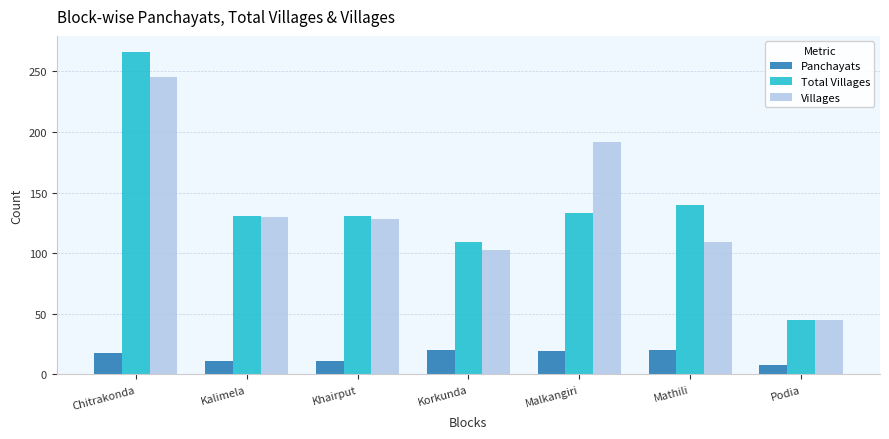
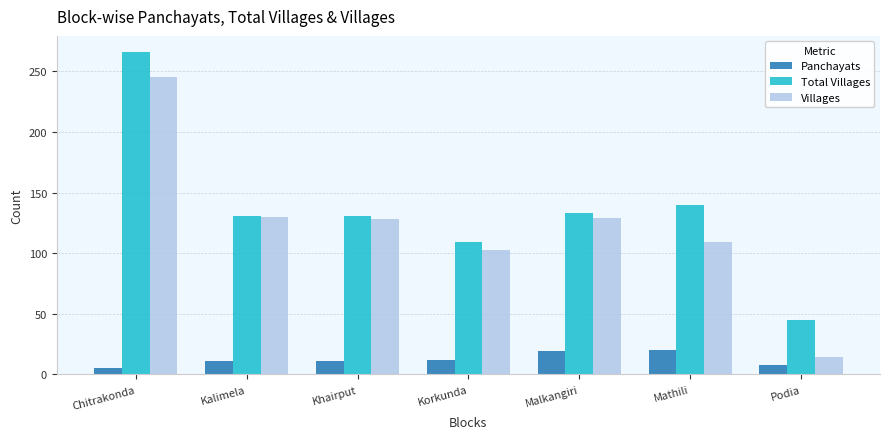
  {
    "Panchayats": {
-     "Chitrakonda": 18,
+     "Chitrakonda": 5,
      "Kalimela": 11,
      "Khairput": 11,
-     "Korkunda": 20,
+     "Korkunda": 12,
      "Malkangiri": 19,
      "Mathili": 20,
      "Podia": 8
    },
    "Total Villages": {
      "Chitrakonda": 266,
      "Kalimela": 131,
      "Khairput": 131,
      "Korkunda": 109,
      "Malkangiri": 133,
      "Mathili": 140,
      "Podia": 45
    },
    "Villages": {
      "Chitrakonda": 245,
      "Kalimela": 130,
      "Khairput": 128,
      "Korkunda": 103,
-     "Malkangiri": 192,
+     "Malkangiri": 129,
      "Mathili": 109,
-     "Podia": 45
+     "Podia": 14
    }
  }
